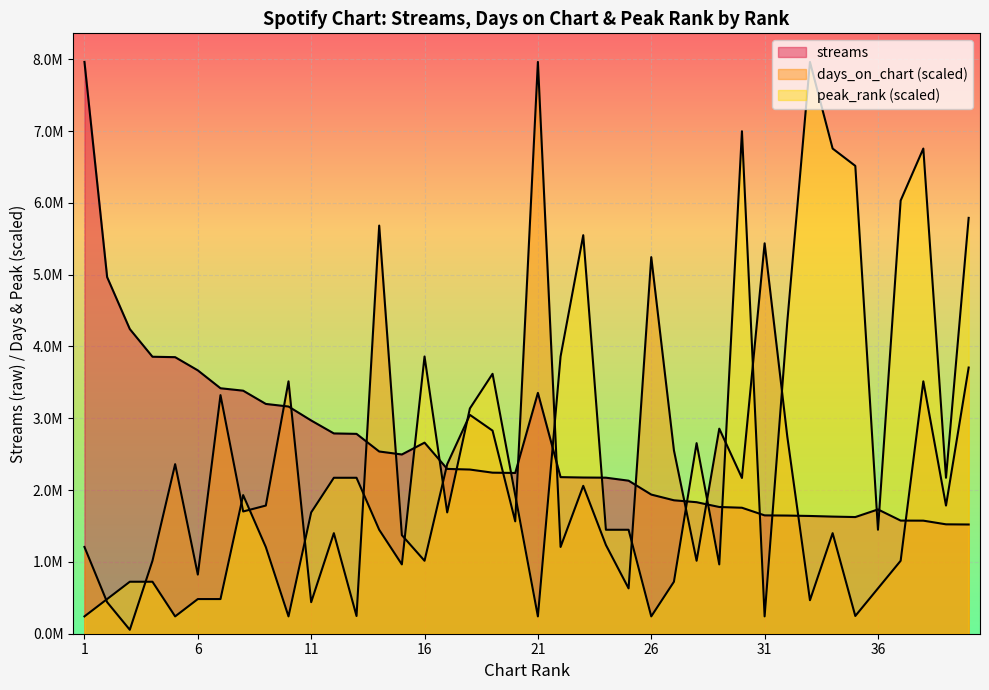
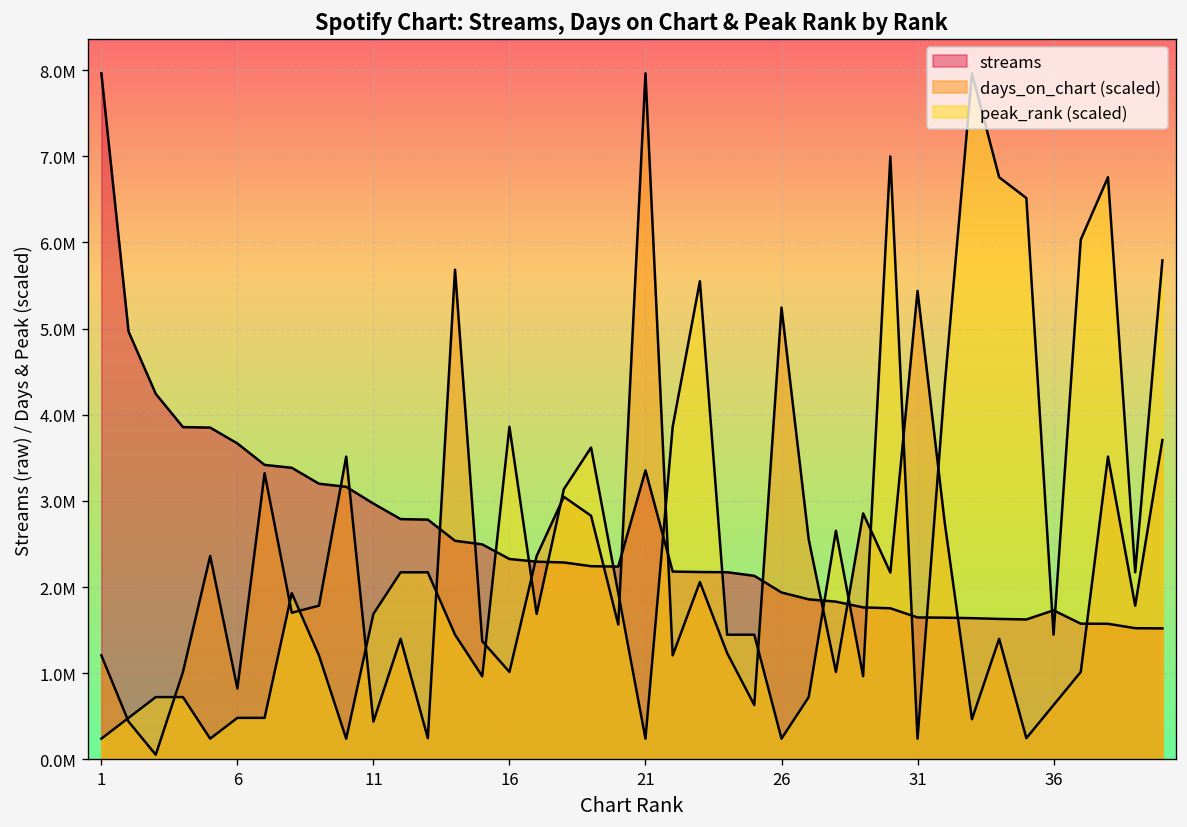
  {
    "streams": {
      "1": 8000000,
      "6": 3700000,
      "11": 3000000,
-     "16": 2700000,
+     "16": 2300000,
      "21": 3400000,
      "26": 1900000,
      "31": 1600000,
      "36": 1700000
    }
  }
